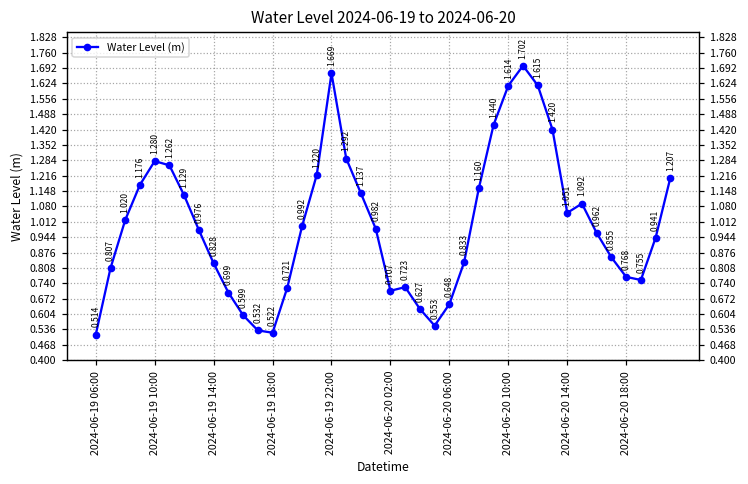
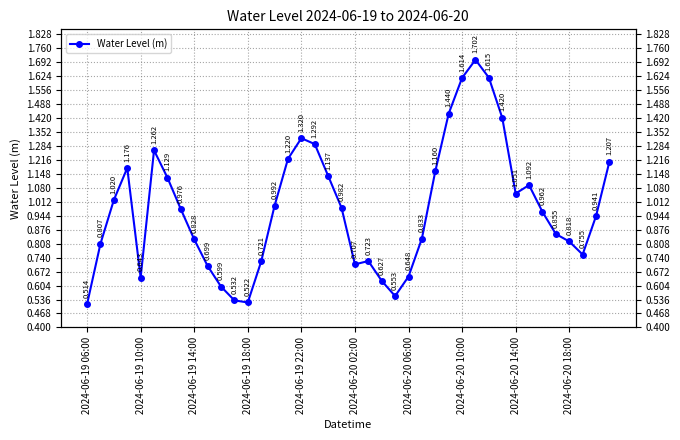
  {
    "2024-06-19 06:00": 0.514,
-   "2024-06-19 10:00": 1.280,
+   "2024-06-19 10:00": 0.643,
    "2024-06-19 14:00": 0.828,
    "2024-06-19 18:00": 0.522,
-   "2024-06-19 22:00": 1.669,
+   "2024-06-19 22:00": 1.320,
    "2024-06-20 02:00": 0.707,
    "2024-06-20 06:00": 0.648,
    "2024-06-20 10:00": 1.614,
    "2024-06-20 14:00": 1.051,
-   "2024-06-20 18:00": 0.768
+   "2024-06-20 18:00": 0.818
  }
